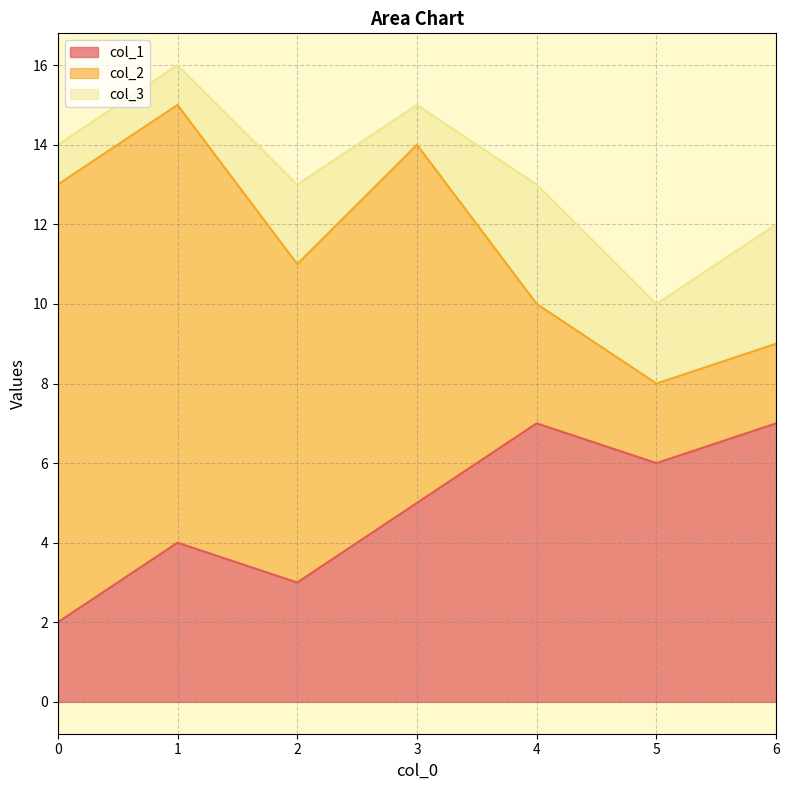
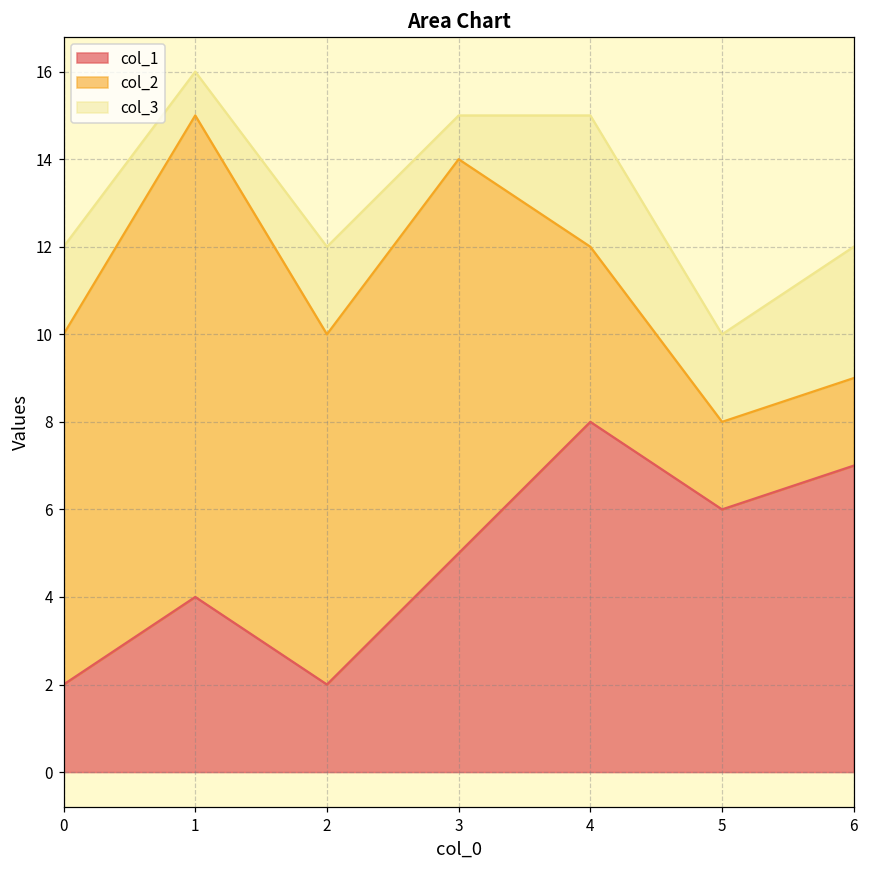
  {
    "col_1": {
      "0": 2,
      "1": 4,
-     "2": 3,
+     "2": 2,
      "3": 5,
-     "4": 7,
+     "4": 8,
      "5": 6,
      "6": 7
    },
    "col_2": {
-     "0": 11,
+     "0": 8,
      "1": 11,
      "2": 8,
      "3": 9,
-     "4": 3,
+     "4": 4,
      "5": 2,
      "6": 2
    },
    "col_3": {
-     "0": 1,
+     "0": 2,
      "1": 1,
      "2": 2,
      "3": 1,
      "4": 3,
      "5": 2,
      "6": 3
    }
  }
